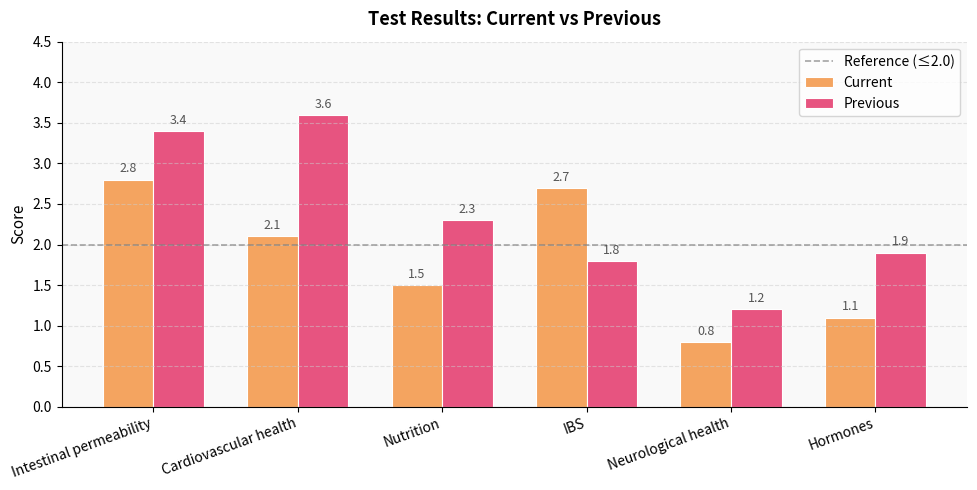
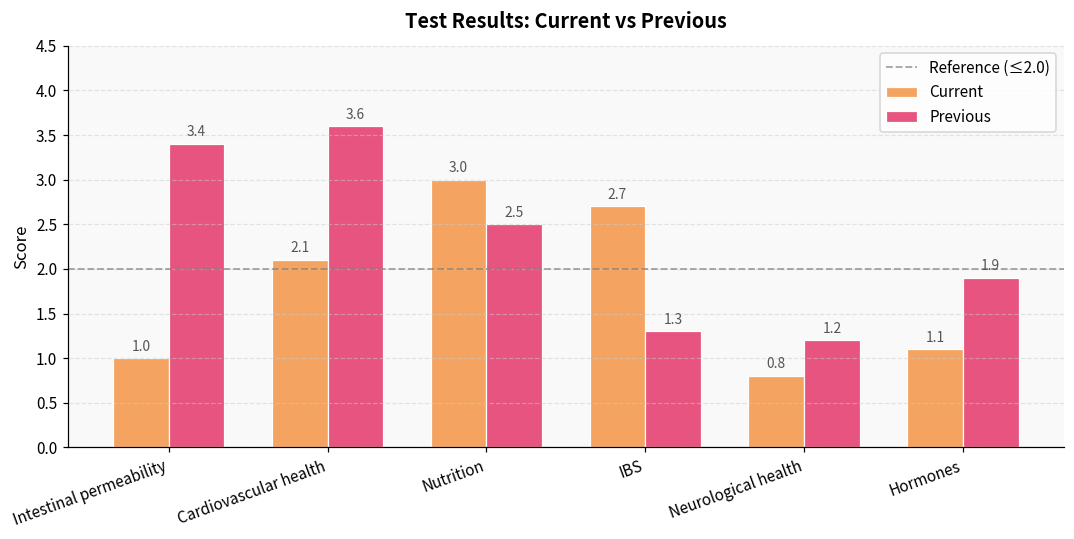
  {
    "Current": {
-     "Intestinal permeability": 2.8,
+     "Intestinal permeability": 1.0,
      "Cardiovascular health": 2.1,
-     "Nutrition": 1.5,
+     "Nutrition": 3.0,
      "IBS": 2.7,
      "Neurological health": 0.8,
      "Hormones": 1.1
    },
    "Previous": {
      "Intestinal permeability": 3.4,
      "Cardiovascular health": 3.6,
-     "Nutrition": 2.3,
-     "IBS": 1.8,
+     "Nutrition": 2.5,
+     "IBS": 1.3,
      "Neurological health": 1.2,
      "Hormones": 1.9
    }
  }
